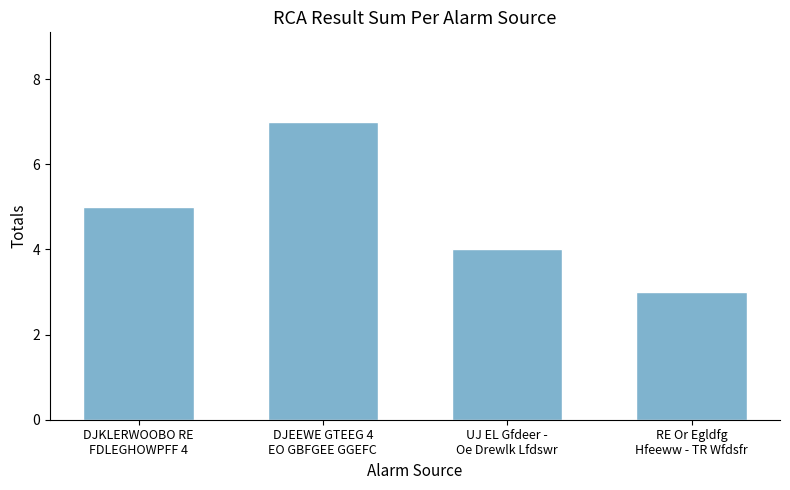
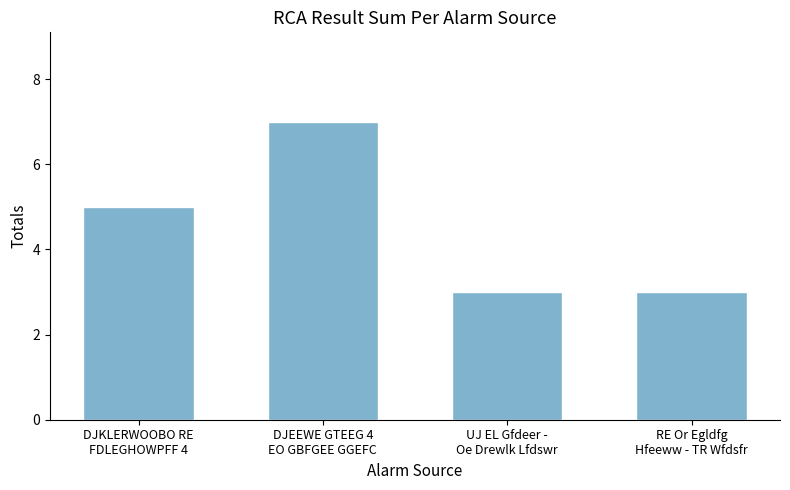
  {
    "DJKLERWOOBO RE FDLEGHOWPFF 4": 5,
    "DJEEWE GTEEG 4 EO GBFGEE GGEFC": 7,
-   "UJ EL Gfdeer - Oe Drewlk Lfdswr": 4,
+   "UJ EL Gfdeer - Oe Drewlk Lfdswr": 3,
    "RE Or Egldfg Hfeeww - TR Wfdsfr": 3
  }
